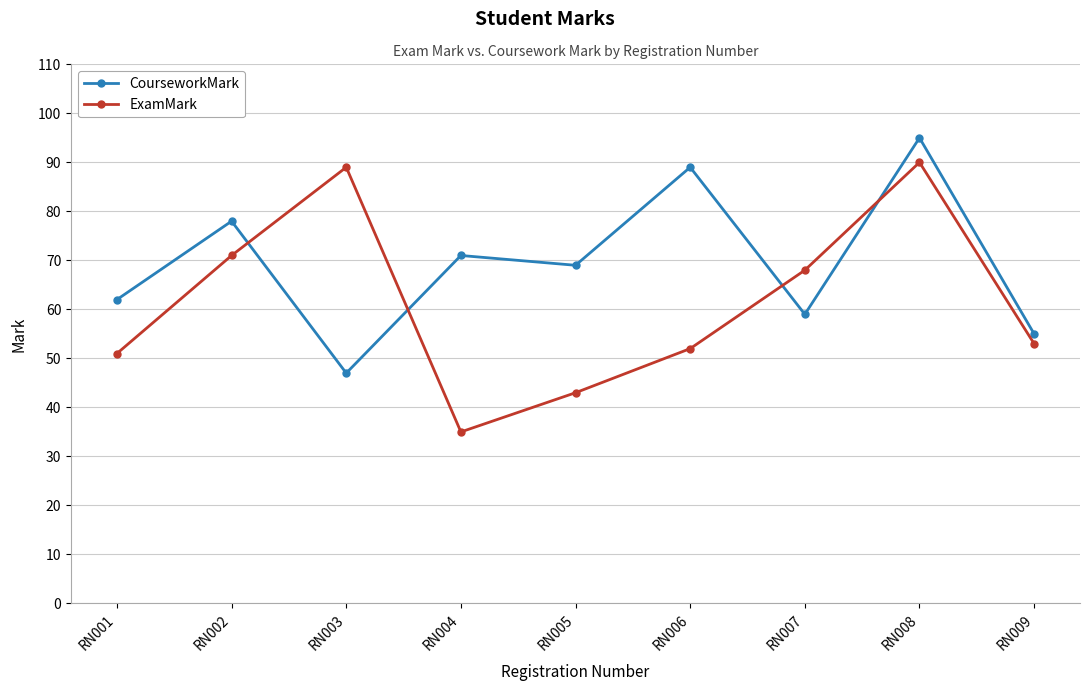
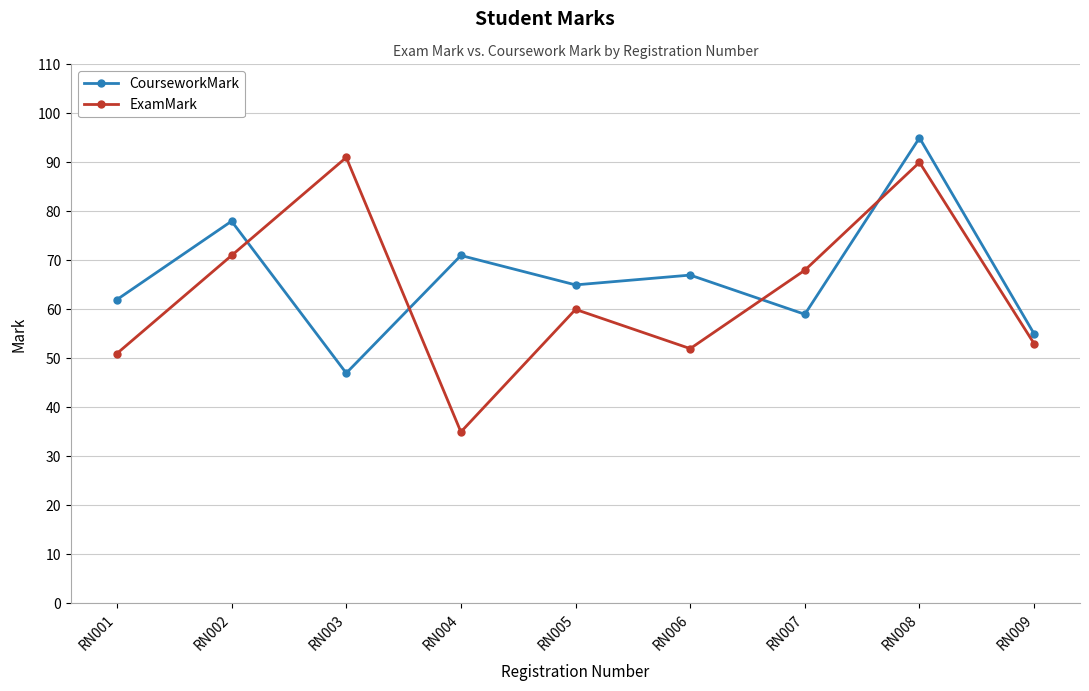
  {
    "CourseworkMark": {
      "RN001": 62,
      "RN002": 78,
      "RN003": 47,
      "RN004": 71,
-     "RN005": 69,
-     "RN006": 89,
+     "RN005": 65,
+     "RN006": 67,
      "RN007": 59,
      "RN008": 95,
      "RN009": 55
    },
    "ExamMark": {
      "RN001": 51,
      "RN002": 71,
-     "RN003": 89,
+     "RN003": 91,
      "RN004": 35,
-     "RN005": 43,
+     "RN005": 60,
      "RN006": 52,
      "RN007": 68,
      "RN008": 90,
      "RN009": 53
    }
  }
